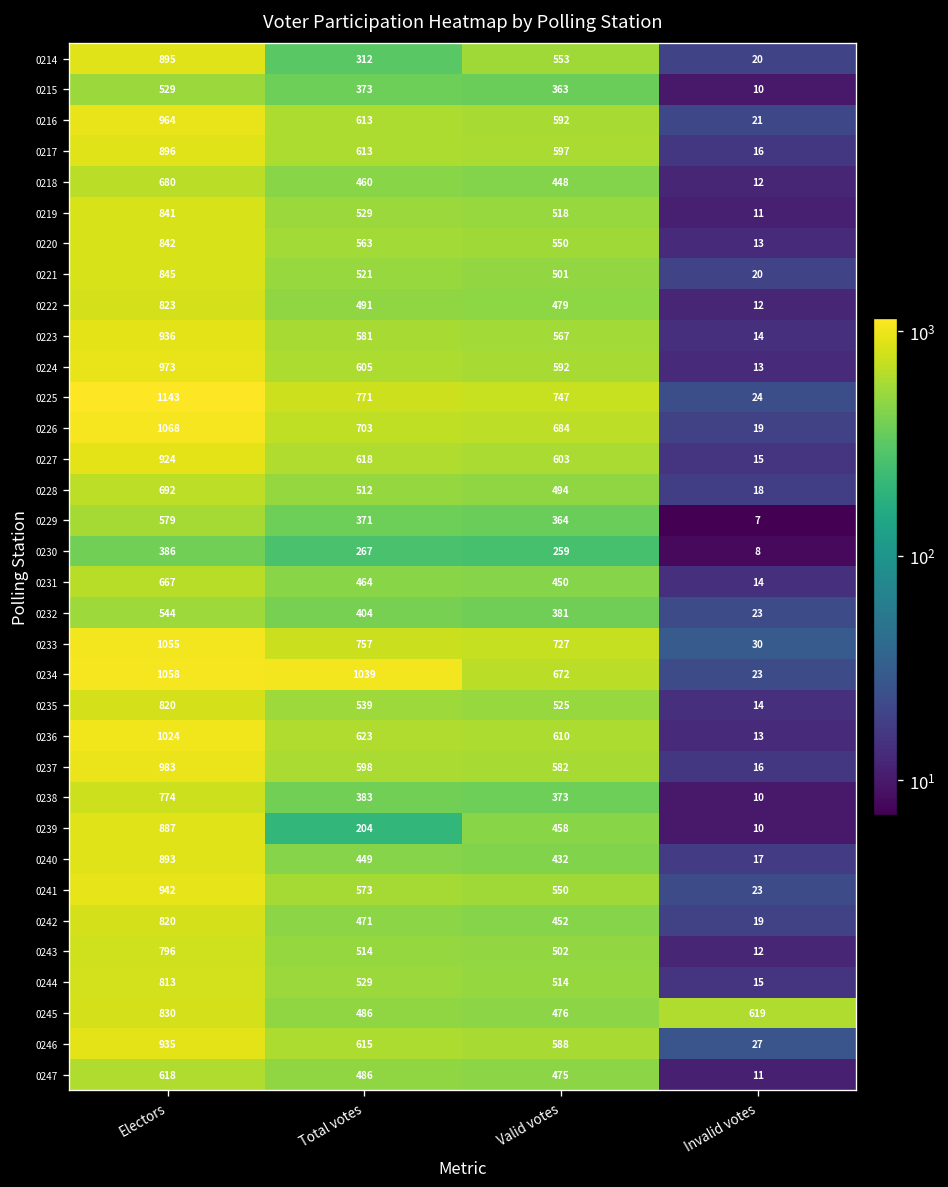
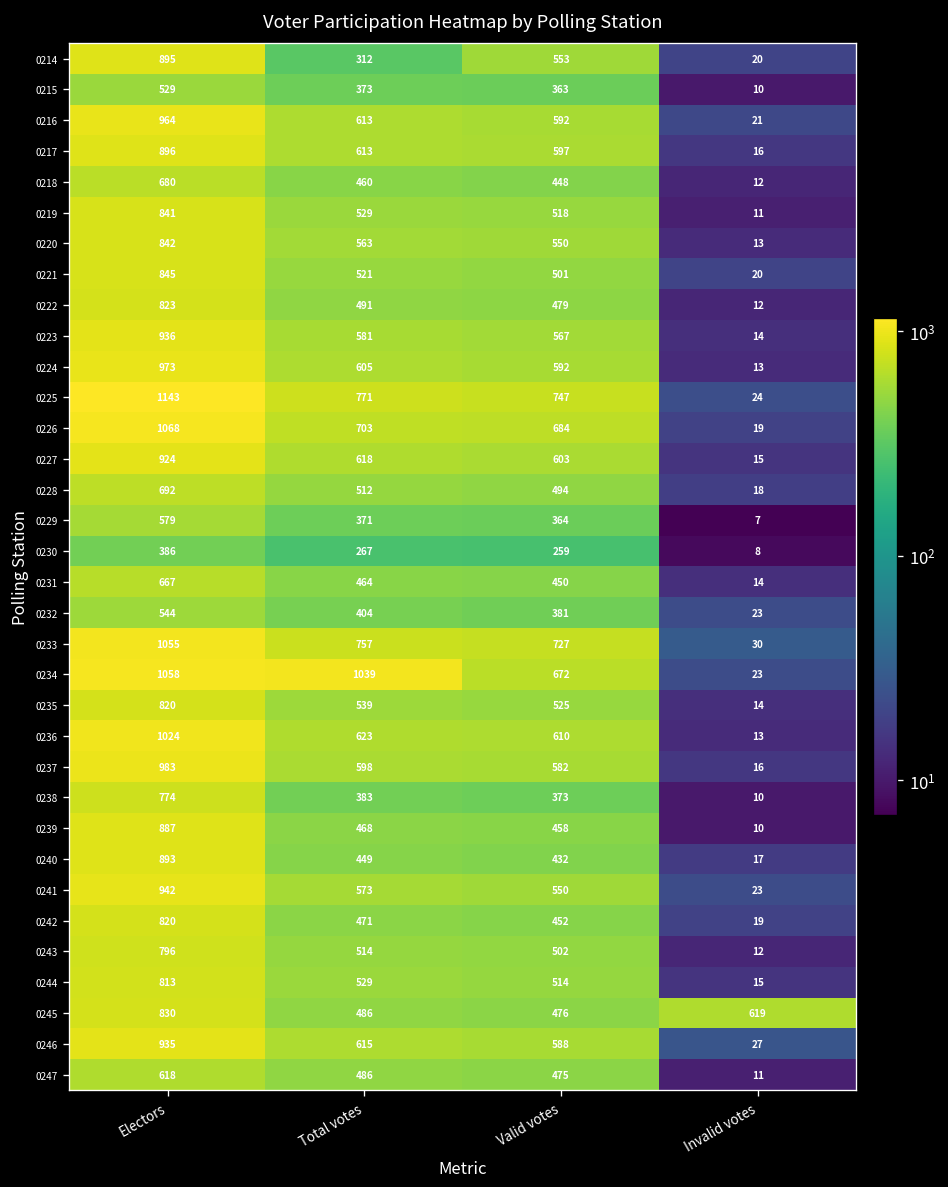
  {
    "0214": {
      "Electors": 895,
      "Total votes": 312,
      "Valid votes": 553,
      "Invalid votes": 20
    },
    "0215": {
      "Electors": 529,
      "Total votes": 373,
      "Valid votes": 363,
      "Invalid votes": 10
    },
    "0216": {
      "Electors": 964,
      "Total votes": 613,
      "Valid votes": 592,
      "Invalid votes": 21
    },
    "0217": {
      "Electors": 896,
      "Total votes": 613,
      "Valid votes": 597,
      "Invalid votes": 16
    },
    "0218": {
      "Electors": 680,
      "Total votes": 460,
      "Valid votes": 448,
      "Invalid votes": 12
    },
    "0219": {
      "Electors": 841,
      "Total votes": 529,
      "Valid votes": 518,
      "Invalid votes": 11
    },
    "0220": {
      "Electors": 842,
      "Total votes": 563,
      "Valid votes": 550,
      "Invalid votes": 13
    },
    "0221": {
      "Electors": 845,
      "Total votes": 521,
      "Valid votes": 501,
      "Invalid votes": 20
    },
    "0222": {
      "Electors": 823,
      "Total votes": 491,
      "Valid votes": 479,
      "Invalid votes": 12
    },
    "0223": {
      "Electors": 936,
      "Total votes": 581,
      "Valid votes": 567,
      "Invalid votes": 14
    },
    "0224": {
      "Electors": 973,
      "Total votes": 605,
      "Valid votes": 592,
      "Invalid votes": 13
    },
    "0225": {
      "Electors": 1143,
      "Total votes": 771,
      "Valid votes": 747,
      "Invalid votes": 24
    },
    "0226": {
      "Electors": 1068,
      "Total votes": 703,
      "Valid votes": 684,
      "Invalid votes": 19
    },
    "0227": {
      "Electors": 924,
      "Total votes": 618,
      "Valid votes": 603,
      "Invalid votes": 15
    },
    "0228": {
      "Electors": 692,
      "Total votes": 512,
      "Valid votes": 494,
      "Invalid votes": 18
    },
    "0229": {
      "Electors": 579,
      "Total votes": 371,
      "Valid votes": 364,
      "Invalid votes": 7
    },
    "0230": {
      "Electors": 386,
      "Total votes": 267,
      "Valid votes": 259,
      "Invalid votes": 8
    },
    "0231": {
      "Electors": 667,
      "Total votes": 464,
      "Valid votes": 450,
      "Invalid votes": 14
    },
    "0232": {
      "Electors": 544,
      "Total votes": 404,
      "Valid votes": 381,
      "Invalid votes": 23
    },
    "0233": {
      "Electors": 1055,
      "Total votes": 757,
      "Valid votes": 727,
      "Invalid votes": 30
    },
    "0234": {
      "Electors": 1058,
      "Total votes": 1039,
      "Valid votes": 672,
      "Invalid votes": 23
    },
    "0235": {
      "Electors": 820,
      "Total votes": 539,
      "Valid votes": 525,
      "Invalid votes": 14
    },
    "0236": {
      "Electors": 1024,
      "Total votes": 623,
      "Valid votes": 610,
      "Invalid votes": 13
    },
    "0237": {
      "Electors": 983,
      "Total votes": 598,
      "Valid votes": 582,
      "Invalid votes": 16
    },
    "0238": {
      "Electors": 774,
      "Total votes": 383,
      "Valid votes": 373,
      "Invalid votes": 10
    },
    "0239": {
      "Electors": 887,
-     "Total votes": 204,
+     "Total votes": 468,
      "Valid votes": 458,
      "Invalid votes": 10
    },
    "0240": {
      "Electors": 893,
      "Total votes": 449,
      "Valid votes": 432,
      "Invalid votes": 17
    },
    "0241": {
      "Electors": 942,
      "Total votes": 573,
      "Valid votes": 550,
      "Invalid votes": 23
    },
    "0242": {
      "Electors": 820,
      "Total votes": 471,
      "Valid votes": 452,
      "Invalid votes": 19
    },
    "0243": {
      "Electors": 796,
      "Total votes": 514,
      "Valid votes": 502,
      "Invalid votes": 12
    },
    "0244": {
      "Electors": 813,
      "Total votes": 529,
      "Valid votes": 514,
      "Invalid votes": 15
    },
    "0245": {
      "Electors": 830,
      "Total votes": 486,
      "Valid votes": 476,
      "Invalid votes": 619
    },
    "0246": {
      "Electors": 935,
      "Total votes": 615,
      "Valid votes": 588,
      "Invalid votes": 27
    },
    "0247": {
      "Electors": 618,
      "Total votes": 486,
      "Valid votes": 475,
      "Invalid votes": 11
    }
  }
